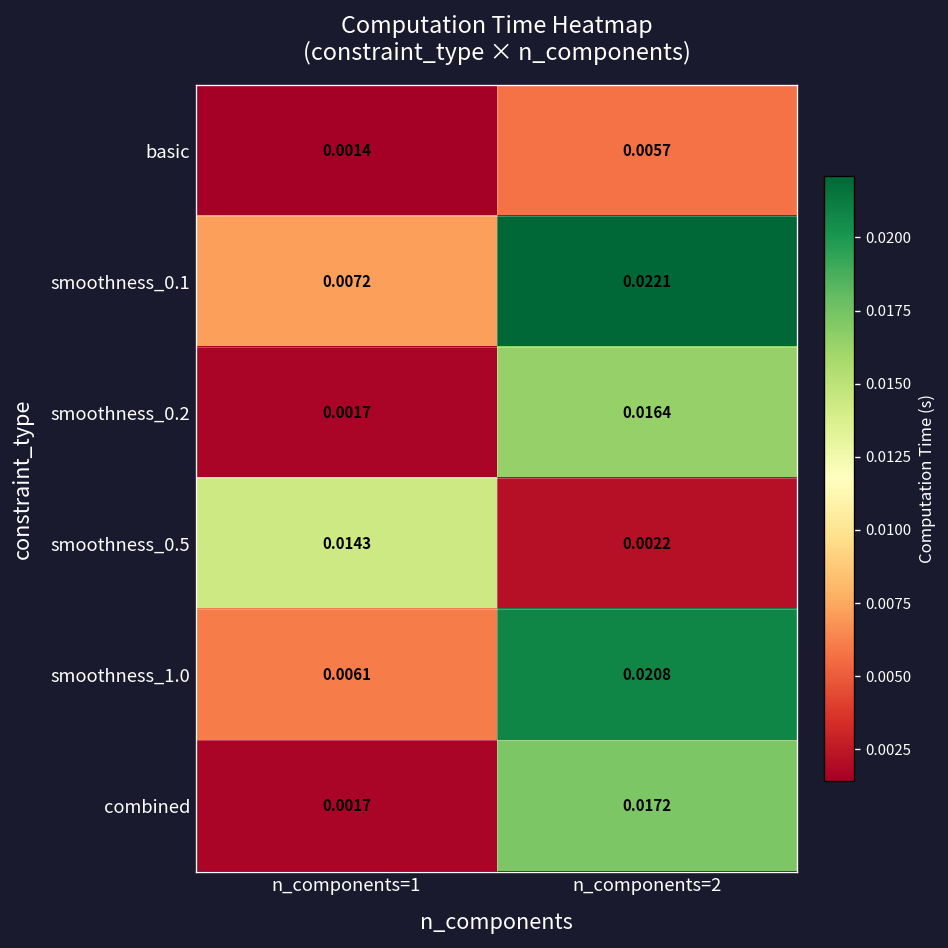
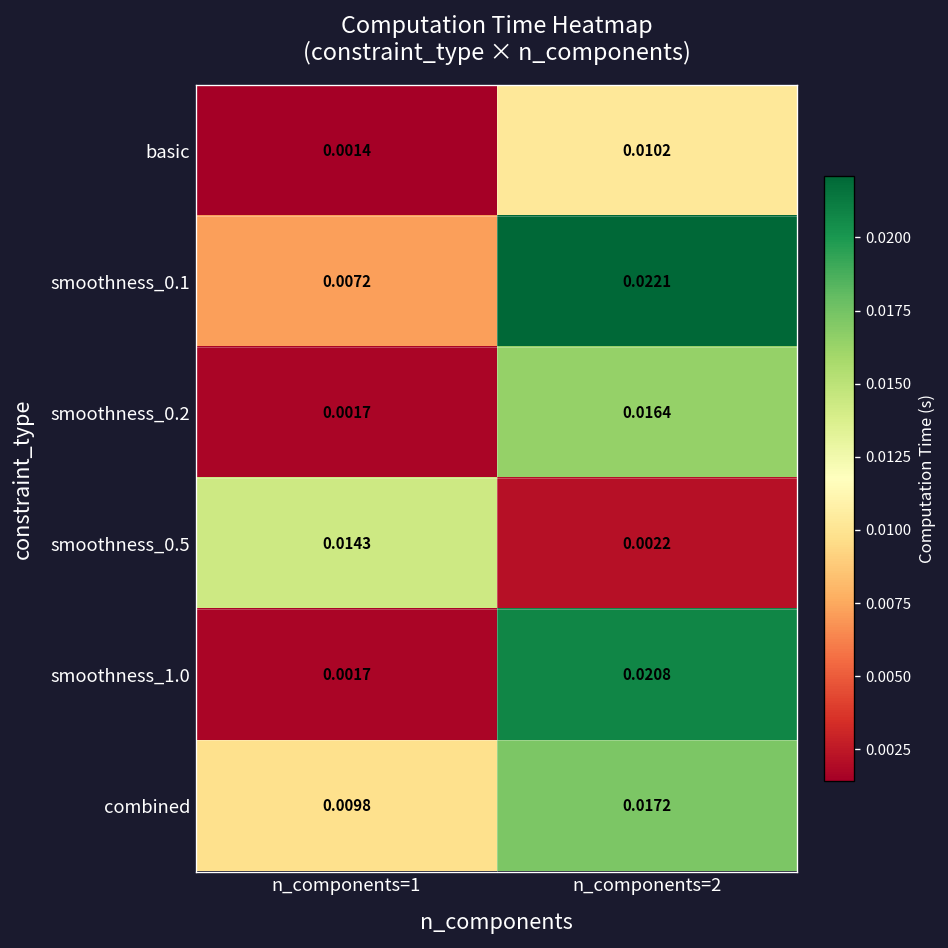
  {
    "basic": {
      "n_components=1": 0.0014,
-     "n_components=2": 0.0057
+     "n_components=2": 0.0102
    },
    "smoothness_0.1": {
      "n_components=1": 0.0072,
      "n_components=2": 0.0221
    },
    "smoothness_0.2": {
      "n_components=1": 0.0017,
      "n_components=2": 0.0164
    },
    "smoothness_0.5": {
      "n_components=1": 0.0143,
      "n_components=2": 0.0022
    },
    "smoothness_1.0": {
-     "n_components=1": 0.0061,
+     "n_components=1": 0.0017,
      "n_components=2": 0.0208
    },
    "combined": {
-     "n_components=1": 0.0017,
+     "n_components=1": 0.0098,
      "n_components=2": 0.0172
    }
  }
